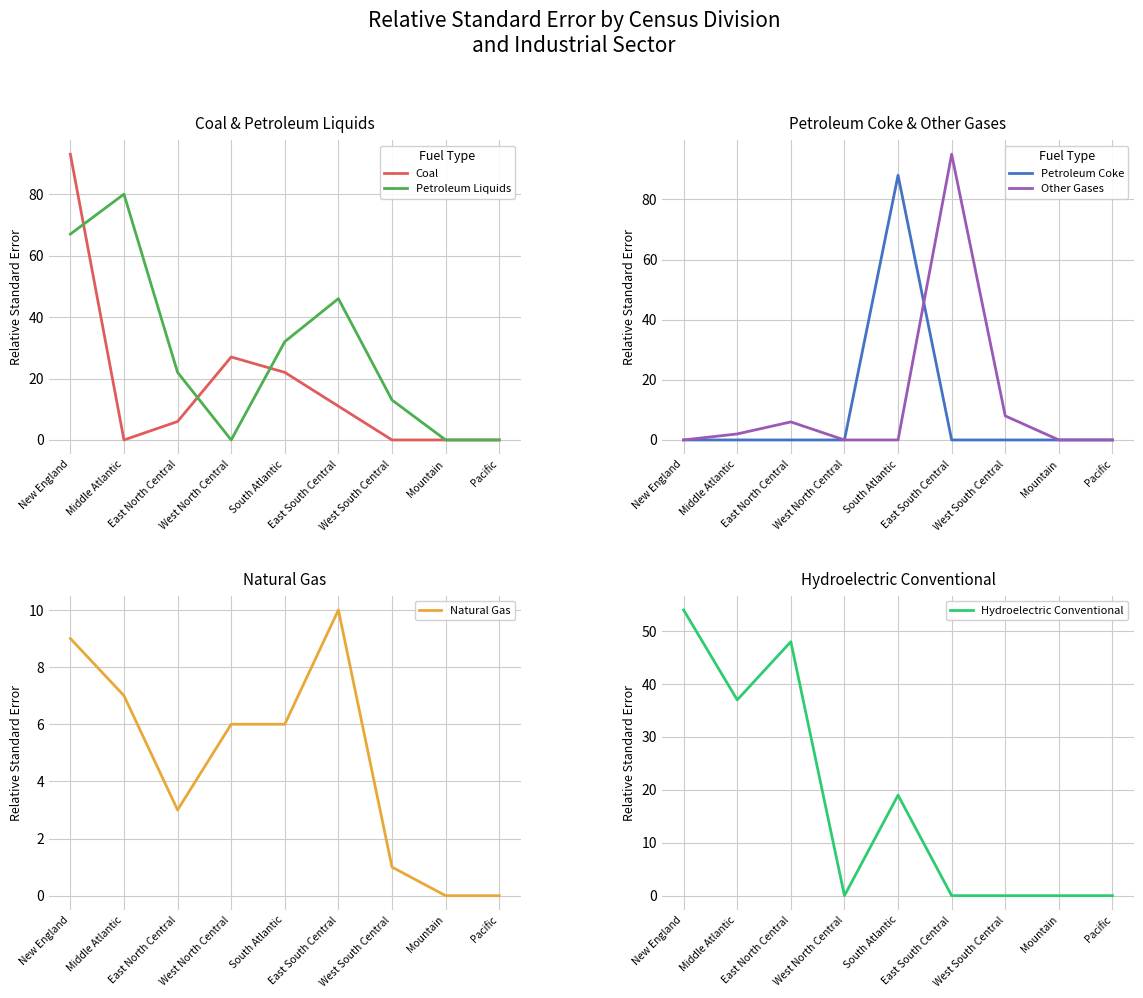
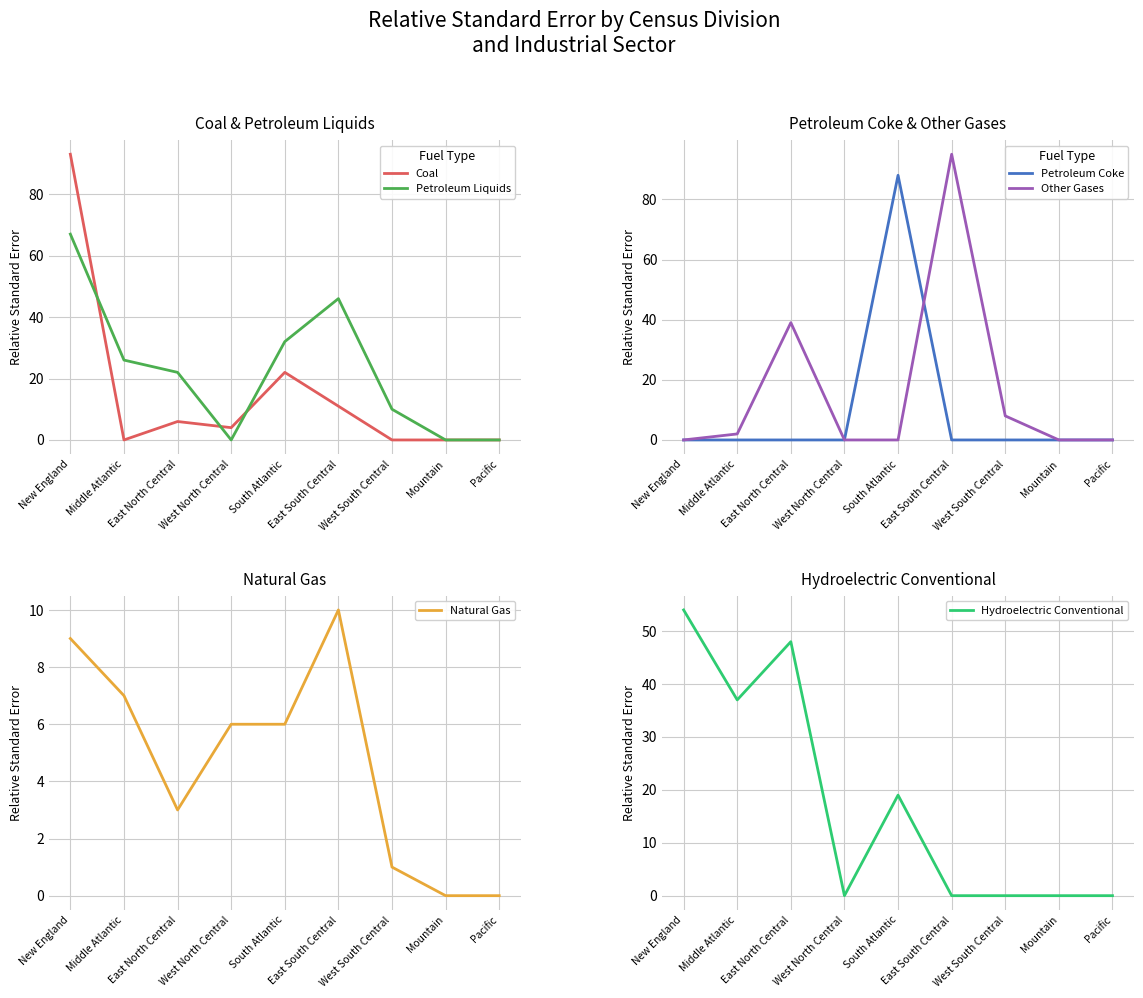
  {
    "Coal & Petroleum Liquids": {
      "Coal": {
        "New England": 93,
        "Middle Atlantic": 0,
        "East North Central": 6,
-       "West North Central": 27,
+       "West North Central": 4,
        "South Atlantic": 22,
        "East South Central": 11,
        "West South Central": 0
      },
      "Petroleum Liquids": {
        "New England": 67,
-       "Middle Atlantic": 80,
+       "Middle Atlantic": 26,
        "East North Central": 22,
        "West North Central": 0,
        "South Atlantic": 32,
        "East South Central": 46,
-       "West South Central": 13
+       "West South Central": 10
      }
    },
    "Petroleum Coke & Other Gases": {
      "Petroleum Coke": {
        "Middle Atlantic": 0,
        "East North Central": 0,
        "South Atlantic": 88,
        "East South Central": 0,
        "West South Central": 0
      },
      "Other Gases": {
        "Middle Atlantic": 2,
-       "East North Central": 6,
+       "East North Central": 39,
        "South Atlantic": 0,
        "East South Central": 95,
        "West South Central": 8
      }
    },
    "Natural Gas": {
      "New England": 9.0,
      "Middle Atlantic": 7.0,
      "East North Central": 3.0,
      "West North Central": 6.0,
      "South Atlantic": 6.0,
      "East South Central": 10.0,
      "West South Central": 1.0,
      "Mountain": 0.0,
      "Pacific": 0.0
    },
    "Hydroelectric Conventional": {
      "New England": 54,
      "Middle Atlantic": 37,
      "East North Central": 48,
      "West North Central": 0,
      "South Atlantic": 19,
      "East South Central": 0,
      "West South Central": 0,
      "Mountain": 0,
      "Pacific": 0
    }
  }
